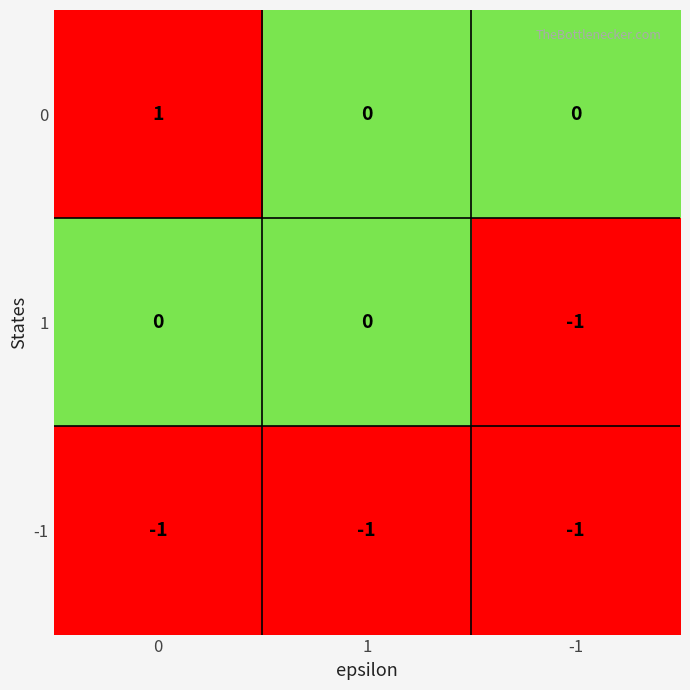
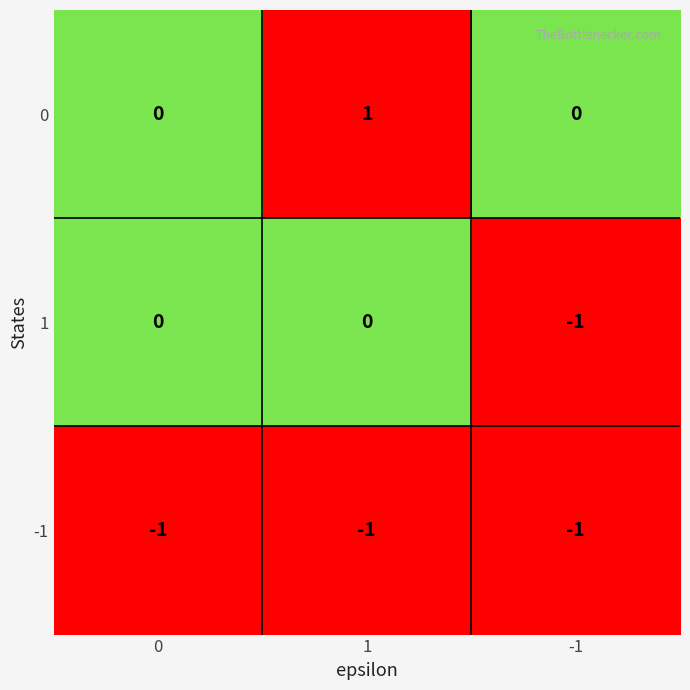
  {
    "0": {
-     "0": 1,
-     "1": 0
+     "0": 0,
+     "1": 1
    },
    "1": {
      "0": 0,
      "1": 0,
      "-1": -1
    },
    "-1": {
      "0": -1,
      "1": -1,
      "-1": -1
    }
  }
